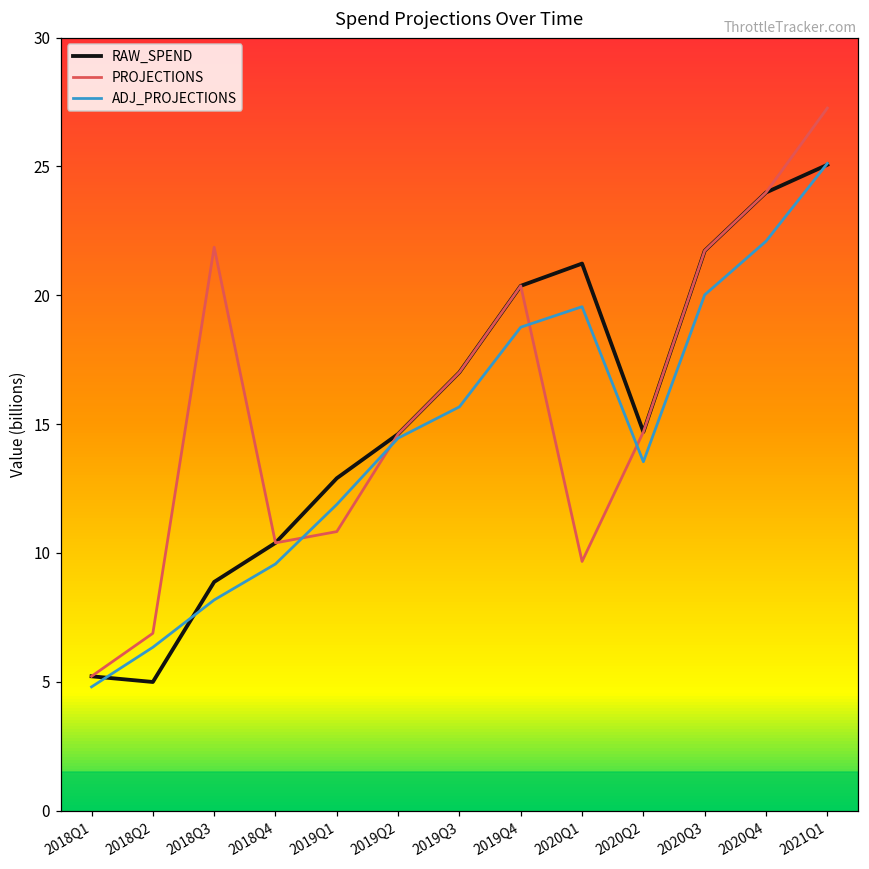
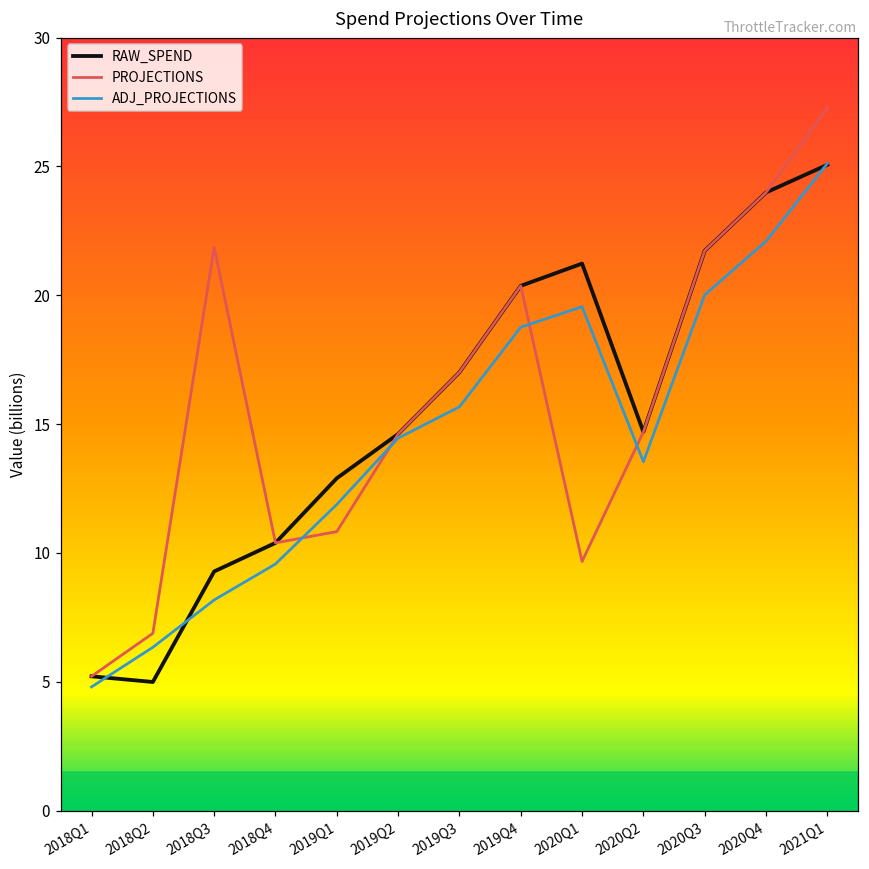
  {
    "RAW_SPEND": {
      "2018Q2": 5.0,
-     "2018Q3": 8.9,
+     "2018Q3": 9.3,
      "2019Q1": 12.9,
      "2020Q1": 21.2
    },
    "PROJECTIONS": {
      "2018Q2": 6.9,
      "2018Q3": 21.9,
      "2019Q1": 10.8,
      "2020Q1": 9.7,
      "2021Q1": 27.3
    },
    "ADJ_PROJECTIONS": {
      "2018Q1": 4.8,
      "2018Q2": 6.3,
      "2018Q3": 8.2,
      "2018Q4": 9.6,
      "2019Q1": 11.9,
      "2019Q2": 14.5,
      "2019Q3": 15.7,
      "2019Q4": 18.8,
      "2020Q1": 19.6,
      "2020Q2": 13.5,
      "2020Q3": 20.0,
      "2020Q4": 22.1
    }
  }
